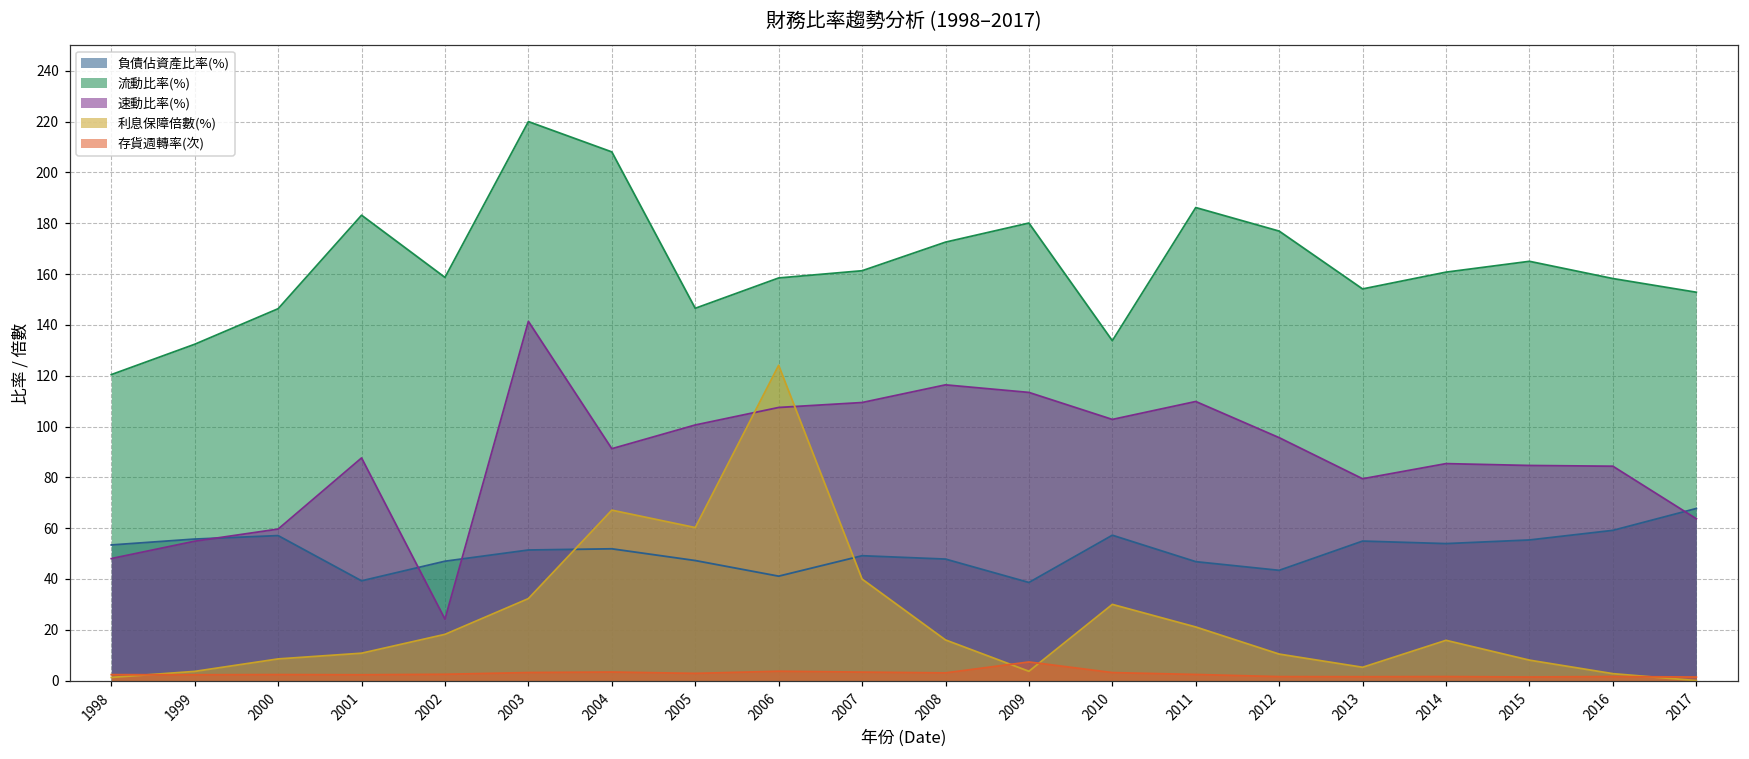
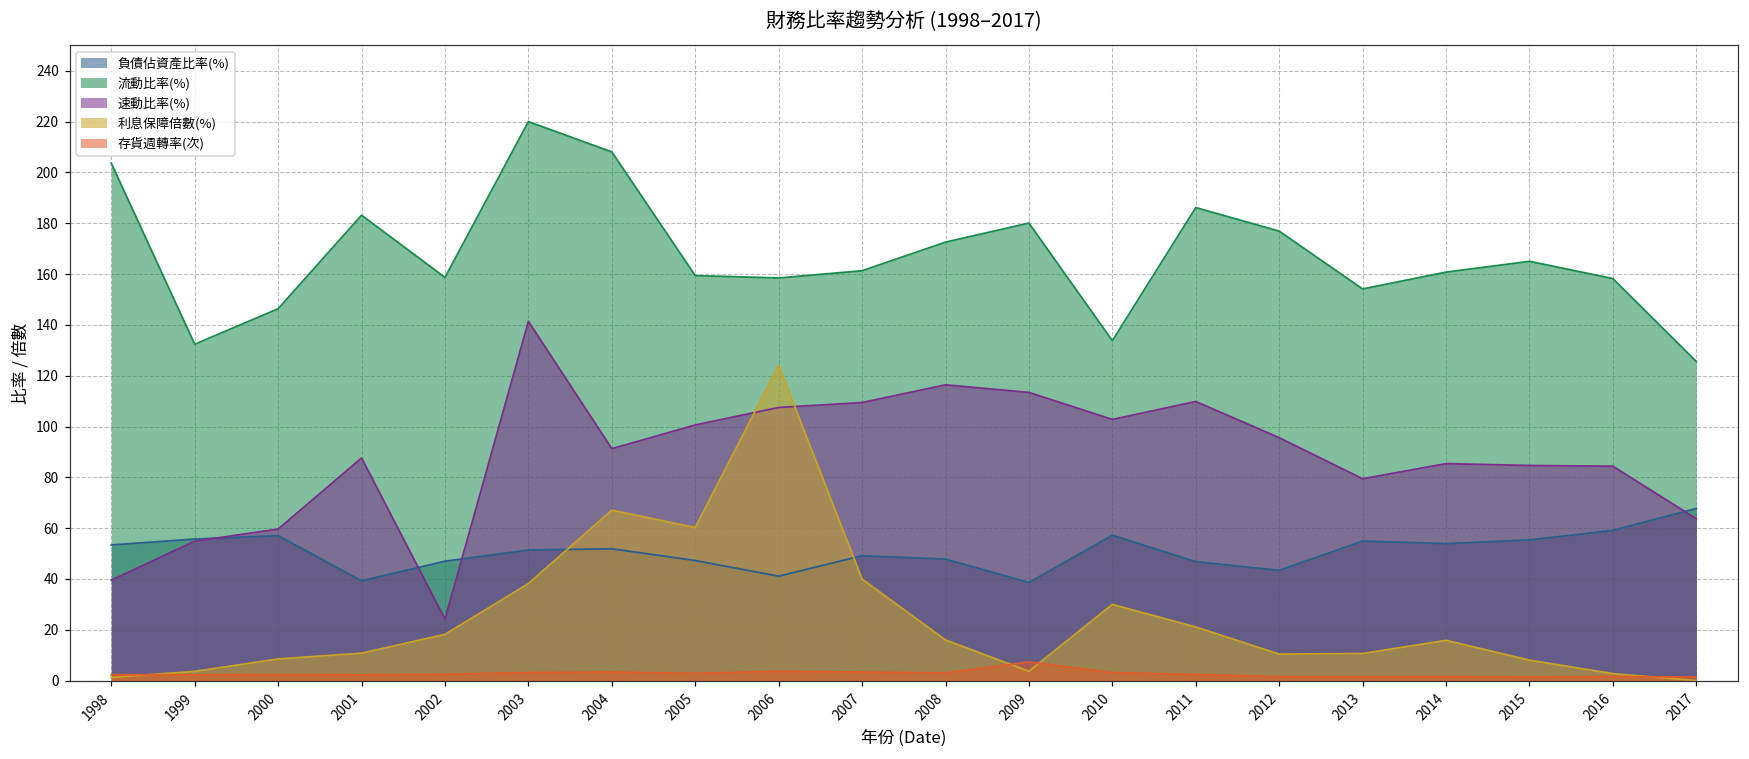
  {
    "負債佔資產比率(%)": {
      "1998": 53,
      "2000": 57,
      "2001": 39,
      "2002": 47,
      "2003": 51,
      "2004": 52,
      "2005": 47,
      "2006": 41,
      "2007": 49,
      "2008": 48,
      "2009": 39,
      "2010": 57,
      "2011": 47,
      "2012": 43,
      "2013": 55,
      "2014": 54,
      "2015": 55,
      "2016": 59,
      "2017": 68
    },
    "流動比率(%)": {
-     "1998": 120,
+     "1998": 204,
      "1999": 132,
      "2000": 146,
      "2001": 183,
      "2002": 159,
      "2003": 220,
      "2004": 208,
-     "2005": 147,
+     "2005": 159,
      "2006": 158,
      "2007": 161,
      "2008": 173,
      "2009": 180,
      "2010": 134,
      "2011": 186,
      "2012": 177,
      "2013": 154,
      "2014": 161,
      "2015": 165,
      "2016": 158,
-     "2017": 153
+     "2017": 126
    },
    "速動比率(%)": {
-     "1998": 48,
+     "1998": 40,
      "2000": 60,
      "2001": 88,
      "2002": 24,
      "2003": 141,
      "2004": 91,
      "2005": 101,
      "2006": 107,
      "2007": 109,
      "2008": 116,
      "2009": 113,
      "2010": 103,
      "2011": 110,
      "2012": 96,
      "2013": 79,
      "2014": 85,
      "2015": 85,
      "2016": 84,
      "2017": 64
    },
    "利息保障倍數(%)": {
      "1999": 4,
      "2000": 9,
      "2001": 11,
      "2002": 18,
-     "2003": 32,
+     "2003": 38,
      "2004": 67,
      "2005": 60,
      "2006": 124,
      "2007": 40,
      "2008": 16,
      "2009": 4,
      "2010": 30,
      "2011": 21,
      "2012": 10,
-     "2013": 5,
+     "2013": 11,
      "2014": 16,
      "2015": 8,
      "2016": 3,
      "2017": 0
    },
    "存貨週轉率(次)": {
      "1999": 2,
      "2000": 2,
      "2001": 2,
      "2002": 2,
      "2003": 3,
      "2004": 3,
      "2005": 3,
      "2006": 4,
      "2007": 3,
      "2008": 3,
      "2009": 7,
      "2010": 3,
      "2011": 2,
      "2012": 2,
      "2013": 2,
      "2014": 2,
      "2015": 1,
      "2016": 2,
      "2017": 1
    }
  }
